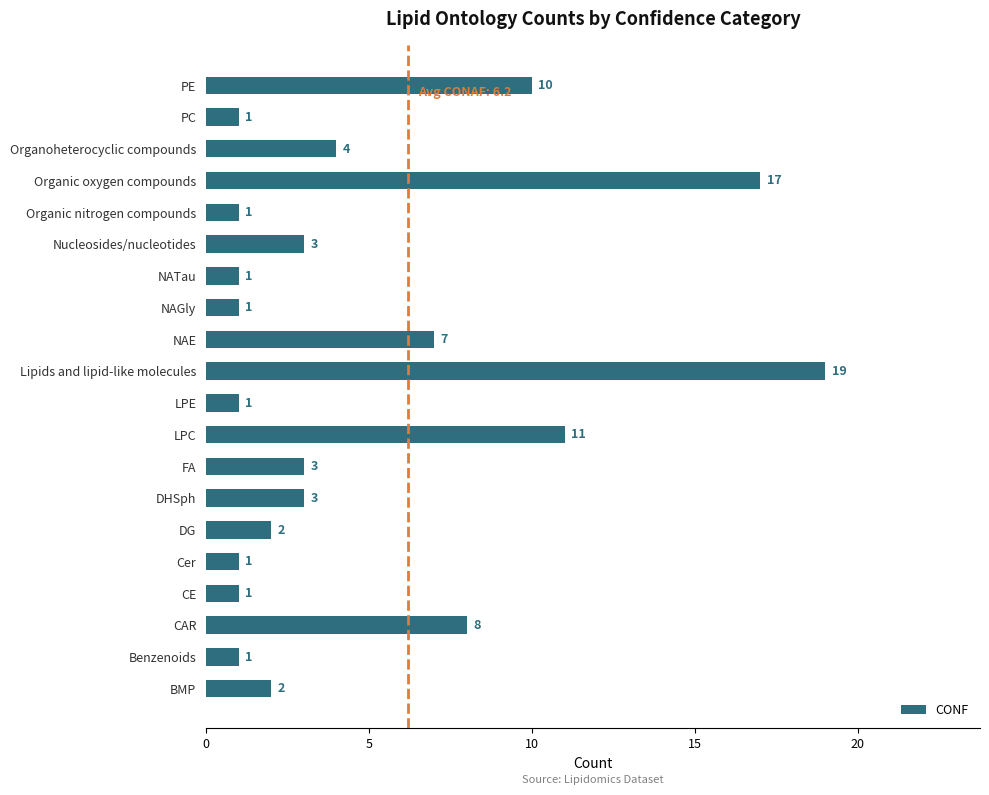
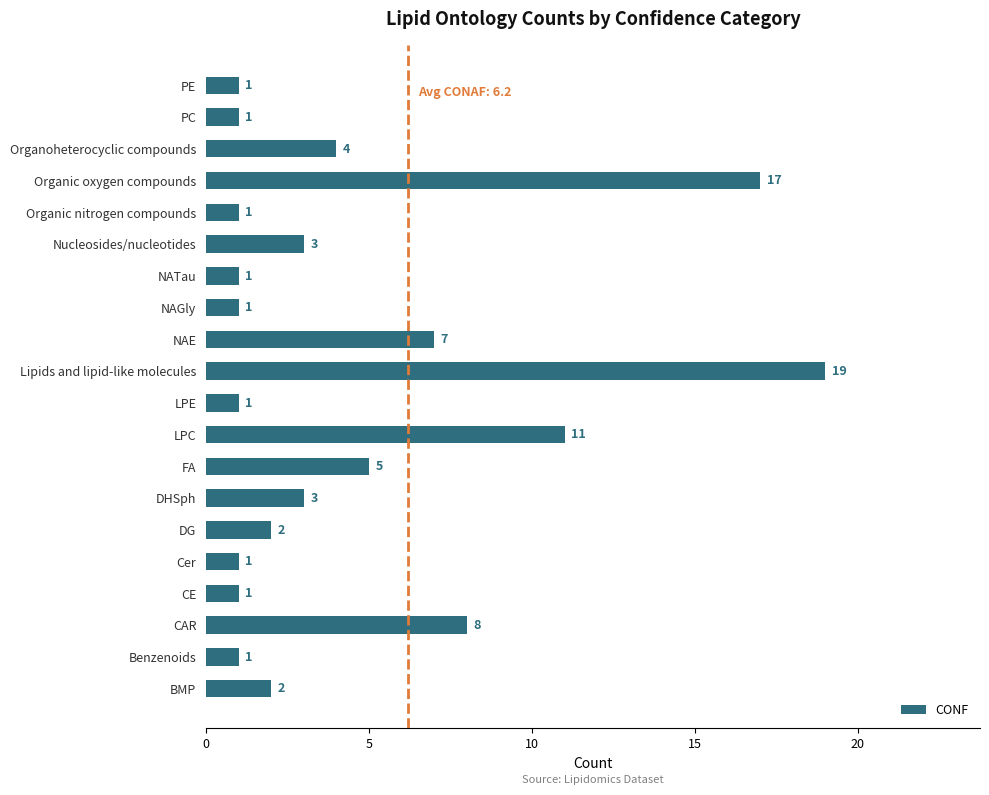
  {
-   "PE": 10,
+   "PE": 1,
    "PC": 1,
    "Organoheterocyclic compounds": 4,
    "Organic oxygen compounds": 17,
    "Organic nitrogen compounds": 1,
    "Nucleosides/nucleotides": 3,
    "NATau": 1,
    "NAGly": 1,
    "NAE": 7,
    "Lipids and lipid-like molecules": 19,
    "LPE": 1,
    "LPC": 11,
-   "FA": 3,
+   "FA": 5,
    "DHSph": 3,
    "DG": 2,
    "Cer": 1,
    "CE": 1,
    "CAR": 8,
    "Benzenoids": 1,
    "BMP": 2
  }
